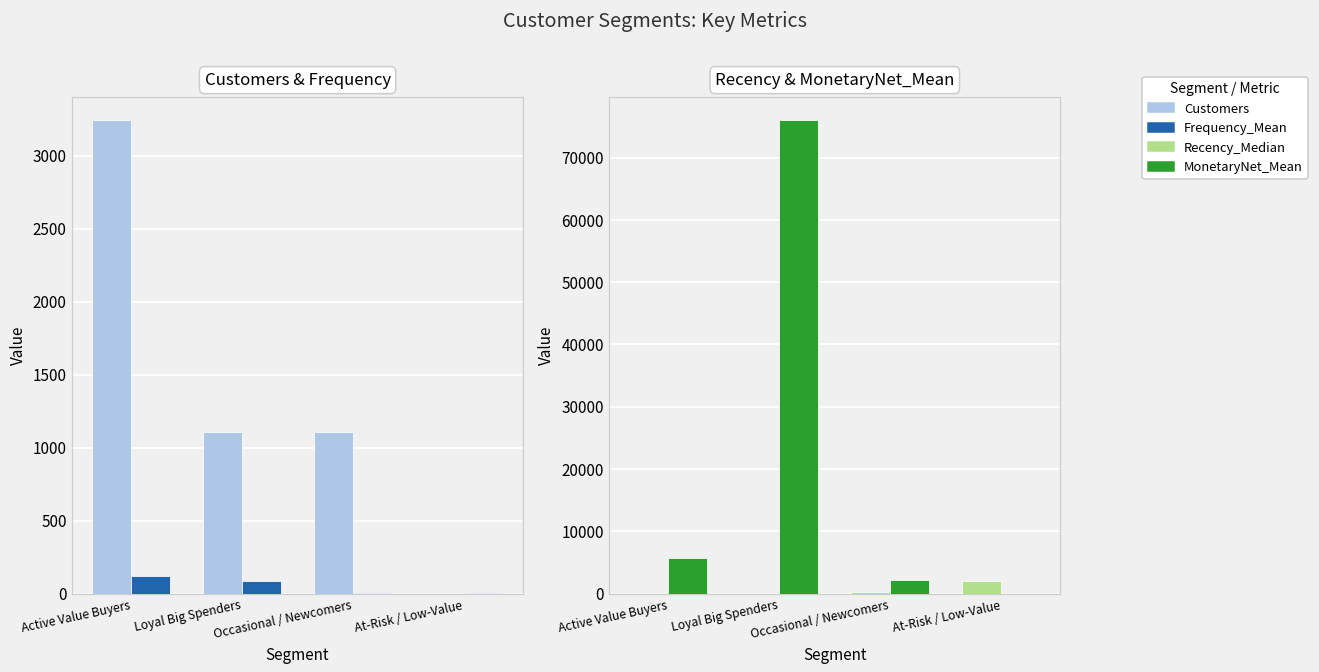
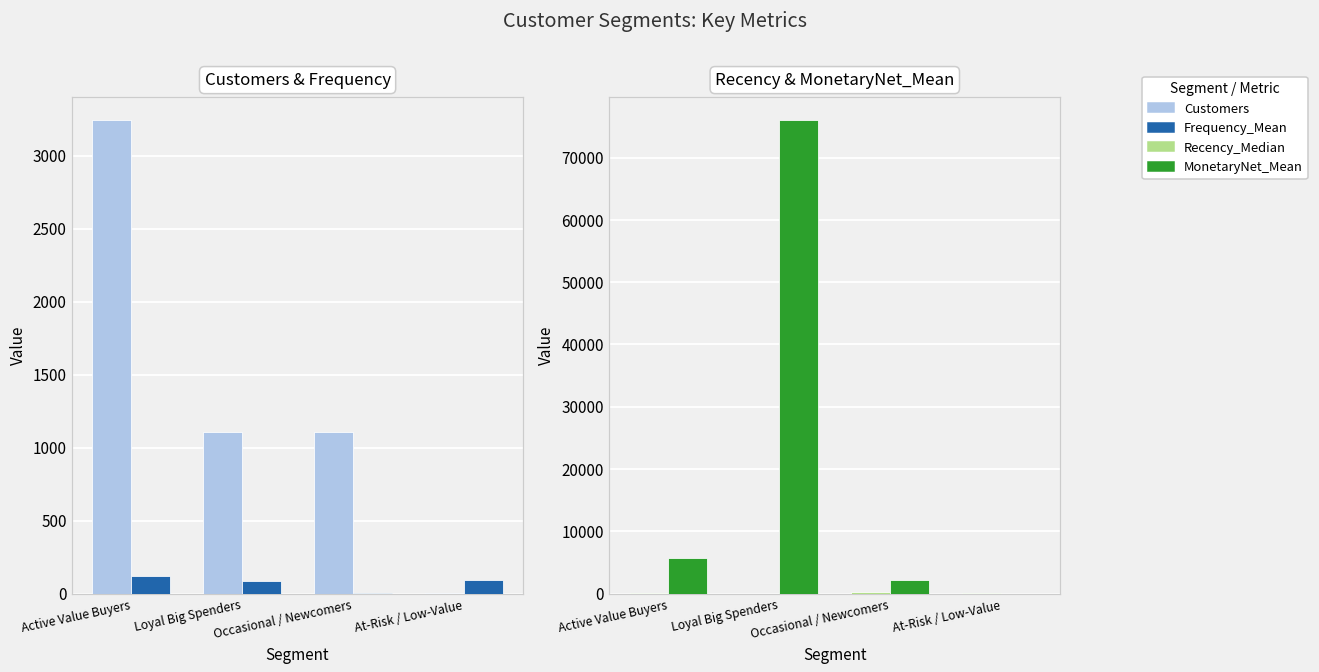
  {
    "Customers & Frequency": {
      "Customers": {
        "Active Value Buyers": 3240,
        "Loyal Big Spenders": 1100,
        "Occasional / Newcomers": 1100
      },
      "Frequency_Mean": {
        "Active Value Buyers": 120,
        "Loyal Big Spenders": 80,
-       "At-Risk / Low-Value": 0
+       "At-Risk / Low-Value": 90
      }
    },
    "Recency & MonetaryNet_Mean": {
      "Recency_Median": {
-       "At-Risk / Low-Value": 2000
+       "At-Risk / Low-Value": 0
      },
      "MonetaryNet_Mean": {
        "Active Value Buyers": 6000,
        "Loyal Big Spenders": 76000,
        "Occasional / Newcomers": 2000,
        "At-Risk / Low-Value": 0
      }
    }
  }
